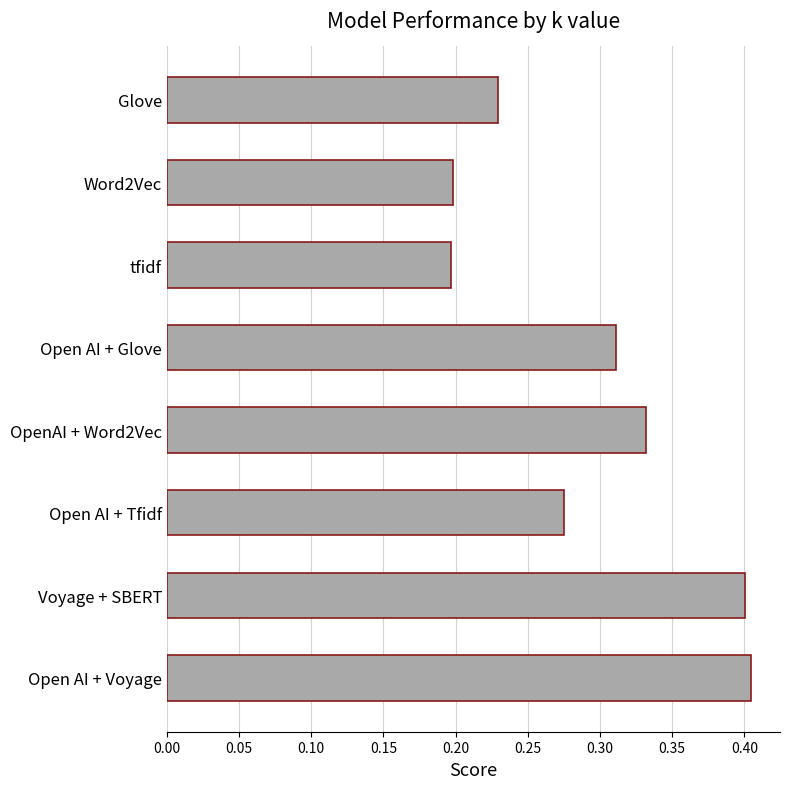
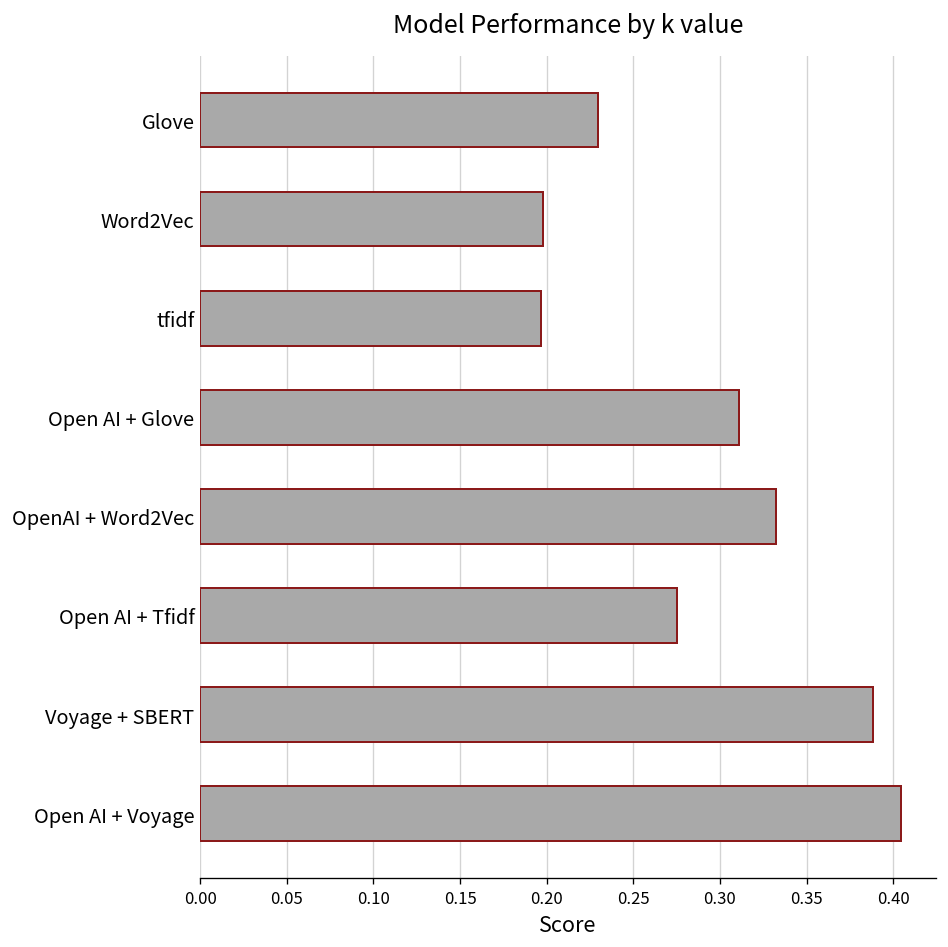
  {
    "Glove": 0.230,
    "Word2Vec": 0.198,
    "tfidf": 0.197,
    "Open AI + Glove": 0.311,
    "OpenAI + Word2Vec": 0.332,
    "Open AI + Tfidf": 0.275,
-   "Voyage + SBERT": 0.400,
+   "Voyage + SBERT": 0.388,
    "Open AI + Voyage": 0.404
  }
